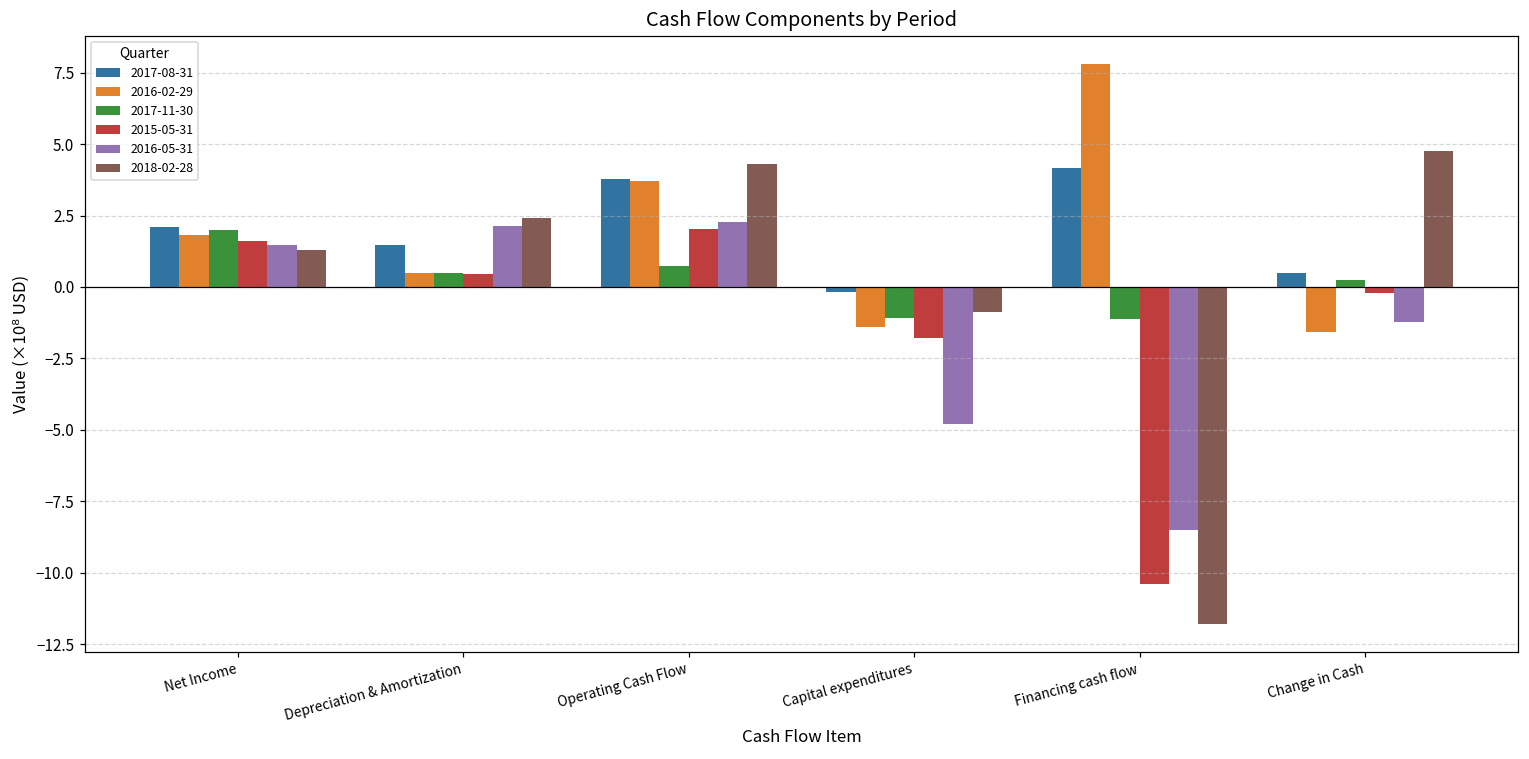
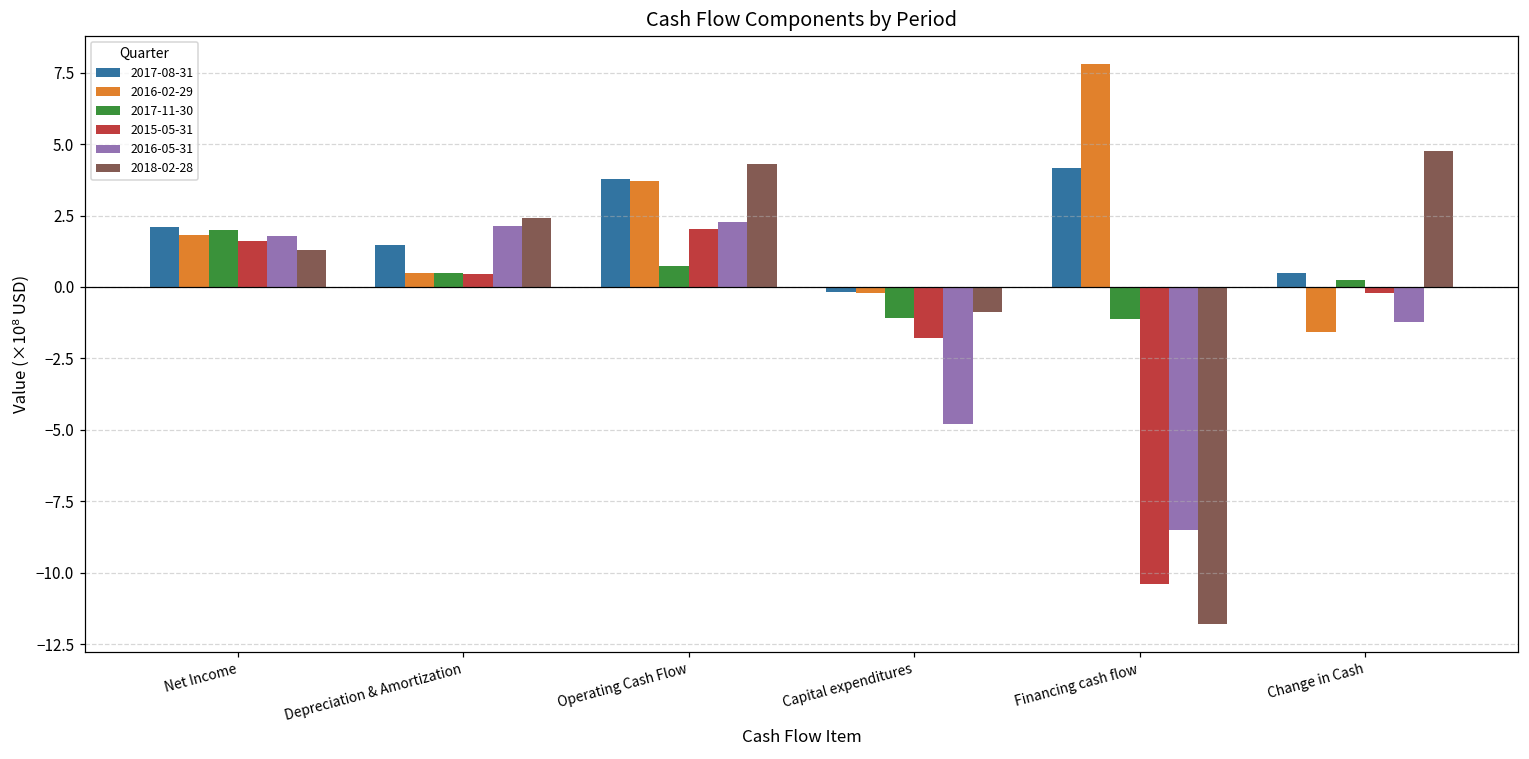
  {
    "2017-08-31": {
      "Net Income": 2.1,
      "Depreciation & Amortization": 1.5,
      "Operating Cash Flow": 3.8,
      "Capital expenditures": -0.2,
      "Financing cash flow": 4.2,
      "Change in Cash": 0.5
    },
    "2016-02-29": {
      "Net Income": 1.8,
      "Depreciation & Amortization": 0.5,
      "Operating Cash Flow": 3.7,
-     "Capital expenditures": -1.4,
+     "Capital expenditures": -0.2,
      "Financing cash flow": 7.8,
      "Change in Cash": -1.6
    },
    "2017-11-30": {
      "Net Income": 2.0,
      "Depreciation & Amortization": 0.5,
      "Operating Cash Flow": 0.7,
      "Capital expenditures": -1.1,
      "Financing cash flow": -1.1,
      "Change in Cash": 0.2
    },
    "2015-05-31": {
      "Net Income": 1.6,
      "Depreciation & Amortization": 0.5,
      "Operating Cash Flow": 2.0,
      "Capital expenditures": -1.8,
      "Financing cash flow": -10.4,
      "Change in Cash": -0.2
    },
    "2016-05-31": {
-     "Net Income": 1.5,
+     "Net Income": 1.8,
      "Depreciation & Amortization": 2.1,
      "Operating Cash Flow": 2.3,
      "Capital expenditures": -4.8,
      "Financing cash flow": -8.5,
      "Change in Cash": -1.2
    },
    "2018-02-28": {
      "Net Income": 1.3,
      "Depreciation & Amortization": 2.4,
      "Operating Cash Flow": 4.3,
      "Capital expenditures": -0.9,
      "Financing cash flow": -11.8,
      "Change in Cash": 4.8
    }
  }
